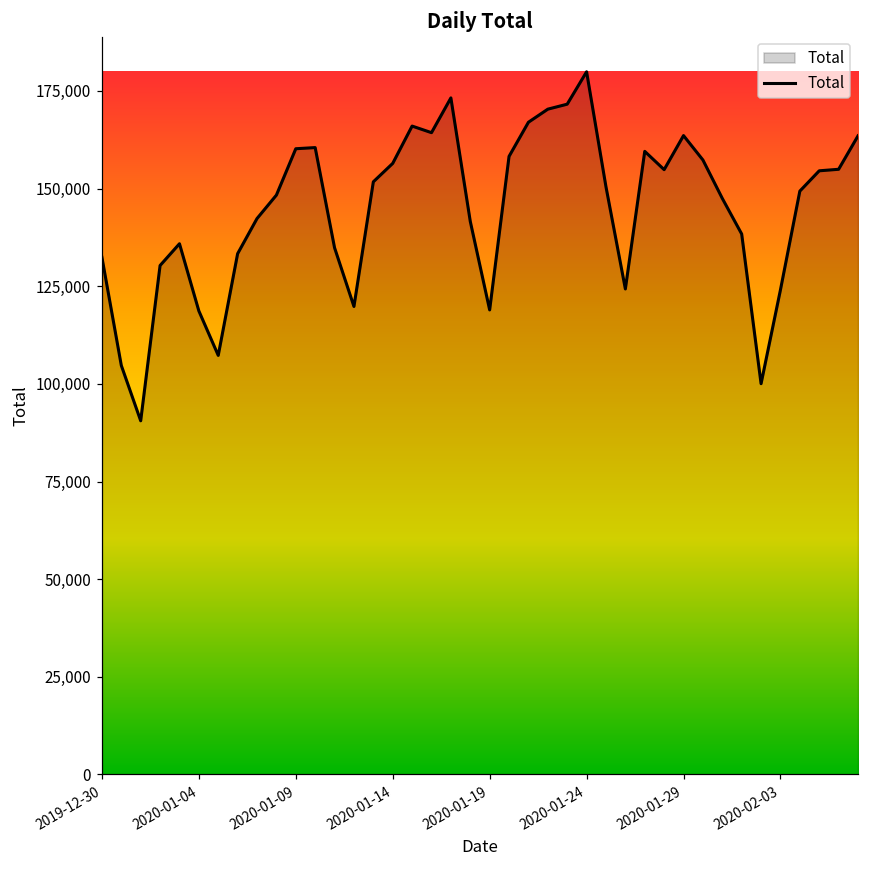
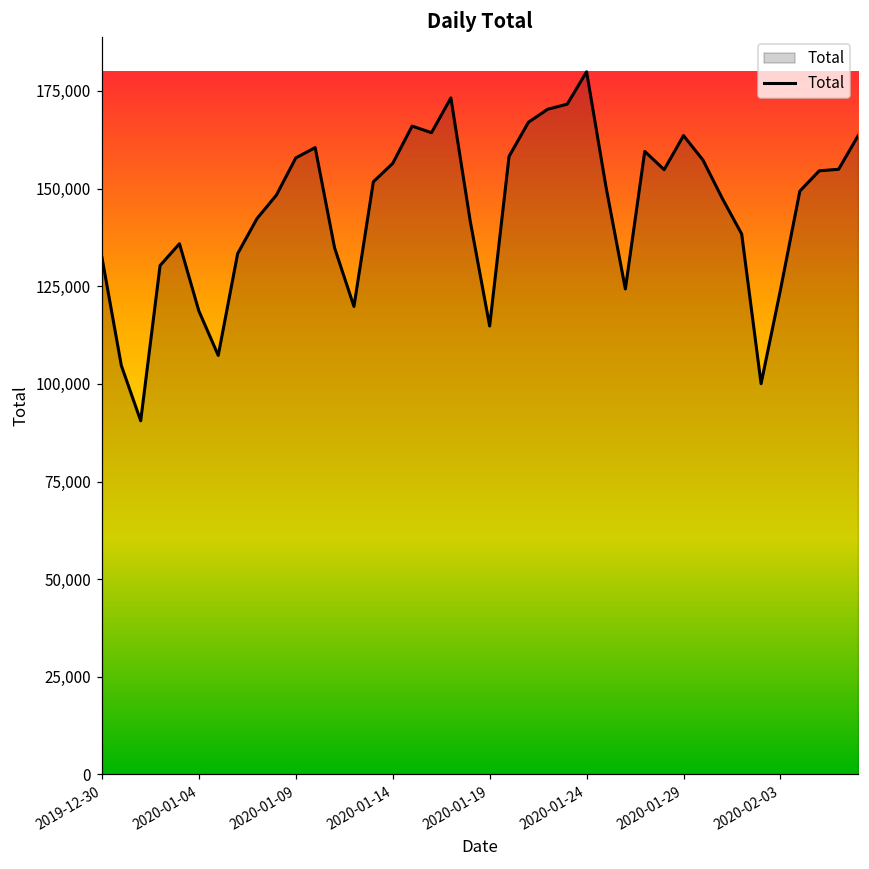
  {
    "2019-12-30": "132,000",
    "2020-01-04": "119,000",
-   "2020-01-09": "160,000",
+   "2020-01-09": "158,000",
    "2020-01-14": "156,000",
-   "2020-01-19": "119,000",
+   "2020-01-19": "115,000",
    "2020-01-24": "180,000",
    "2020-01-29": "164,000",
    "2020-02-03": "124,000"
  }
